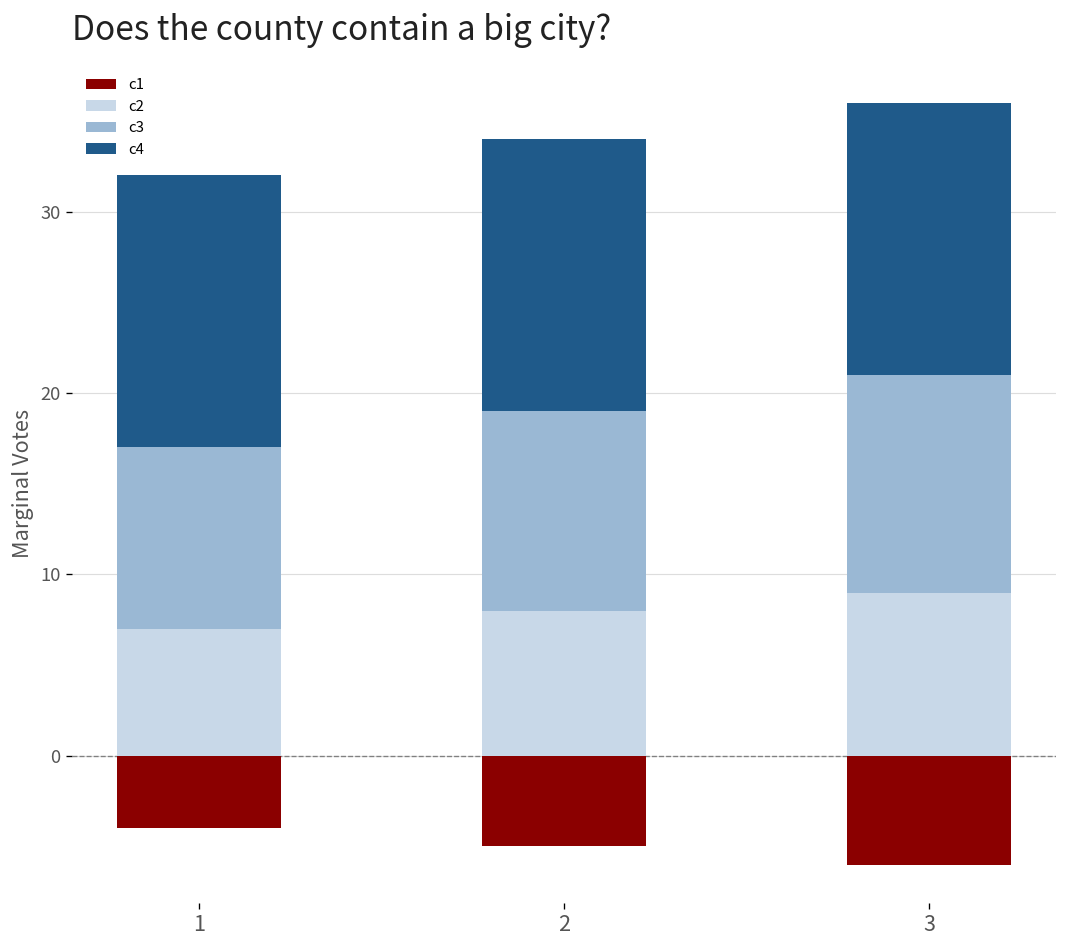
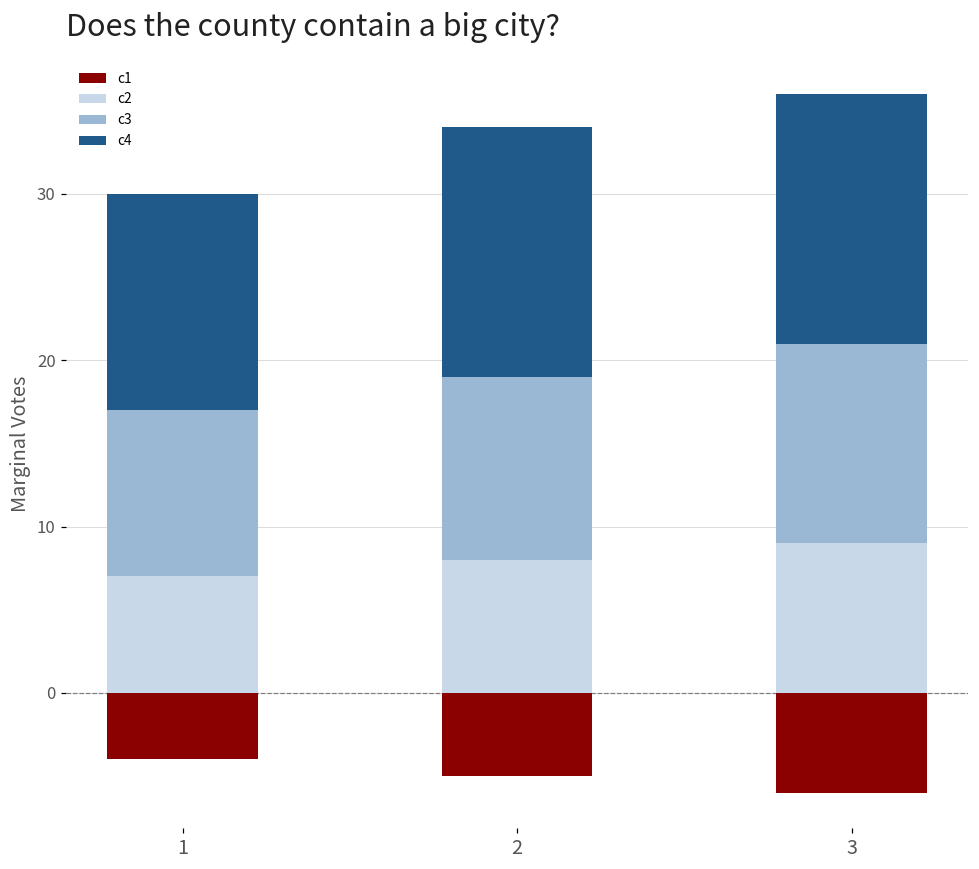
  {
    "c1": {
      "1": -4,
      "2": -5,
      "3": -6
    },
    "c4": {
-     "1": 15,
+     "1": 13,
      "2": 15,
      "3": 15
    }
  }
